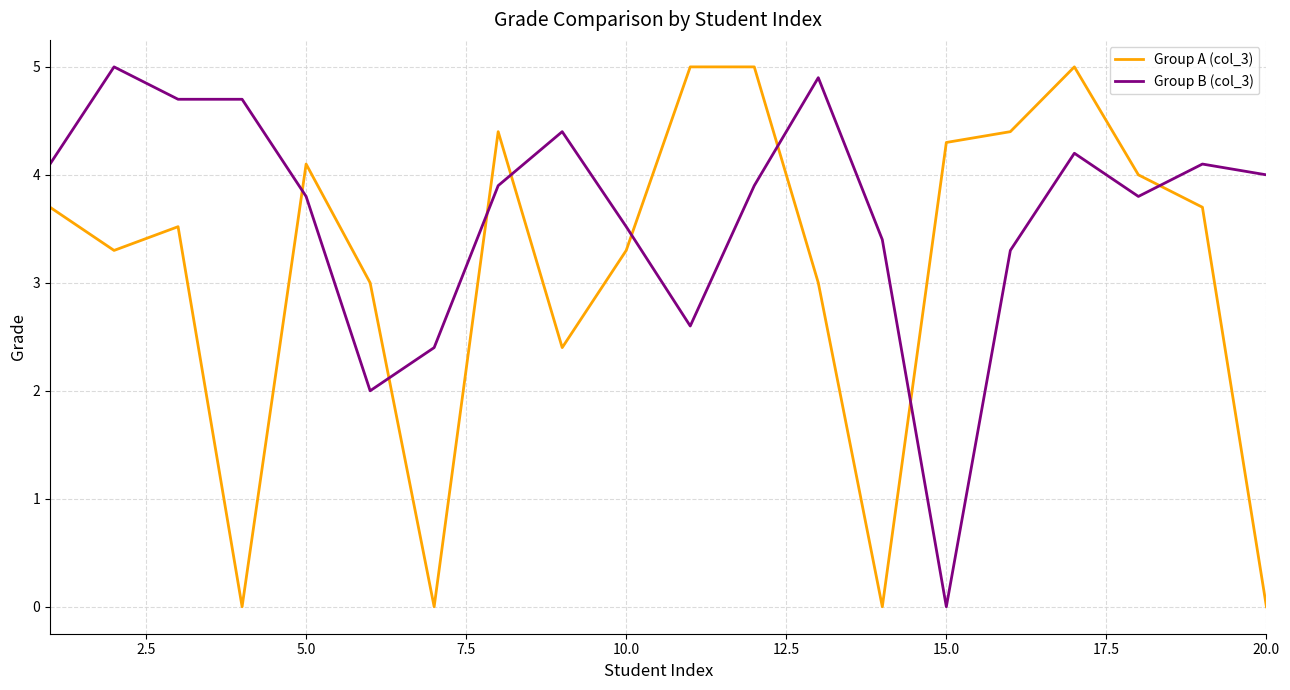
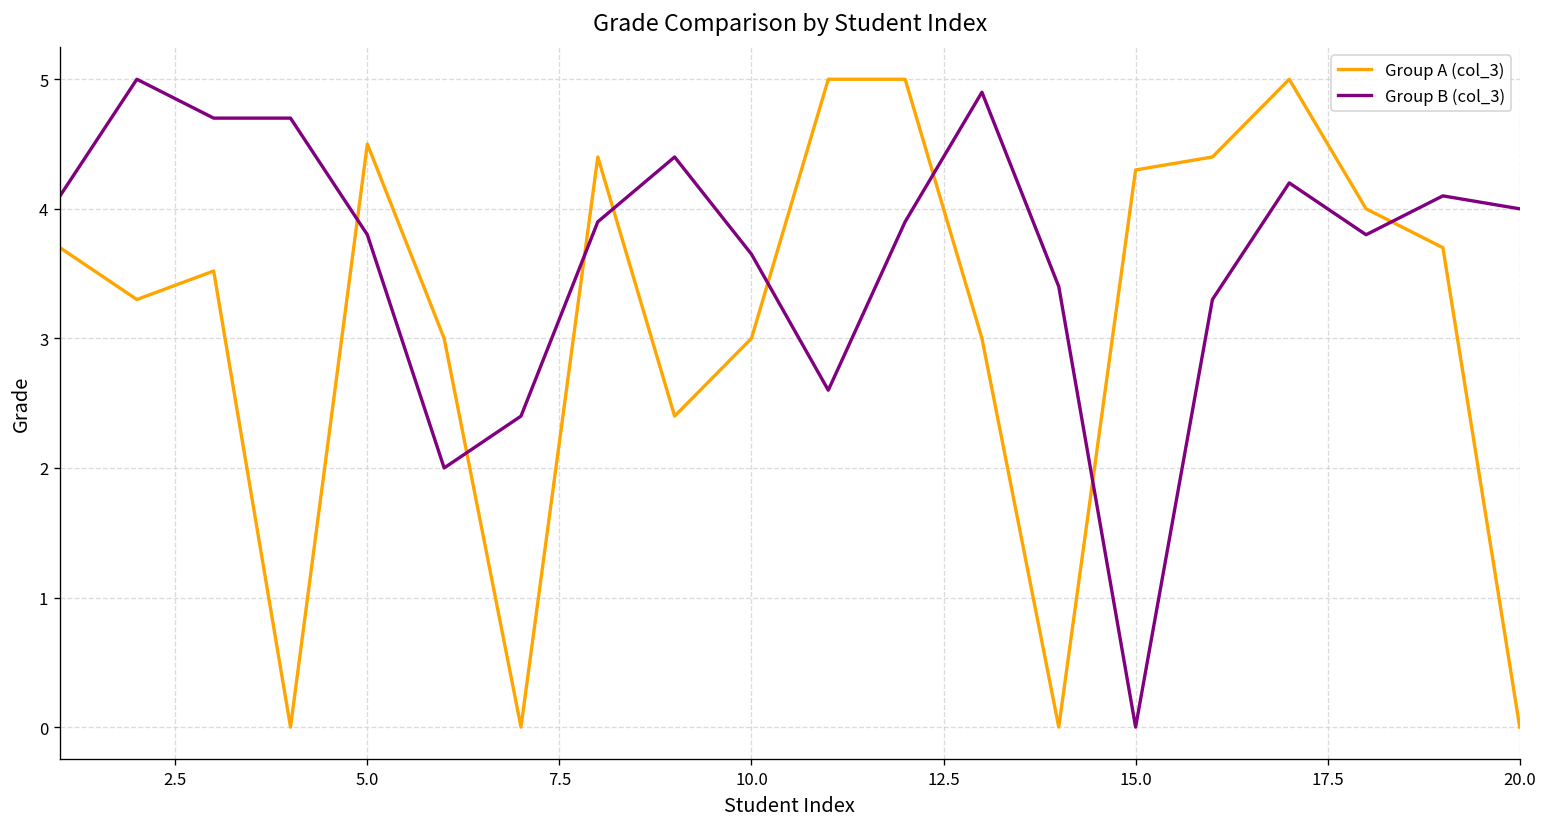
  {
    "Group A (col_3)": {
-     "5.0": 4.1,
-     "10.0": 3.3,
+     "5.0": 4.5,
+     "10.0": 3.0,
      "15.0": 4.3,
      "20.0": 0.0
    },
    "Group B (col_3)": {
      "5.0": 3.80,
-     "10.0": 3.52,
+     "10.0": 3.65,
      "15.0": 0.00,
      "20.0": 4.00
    }
  }
